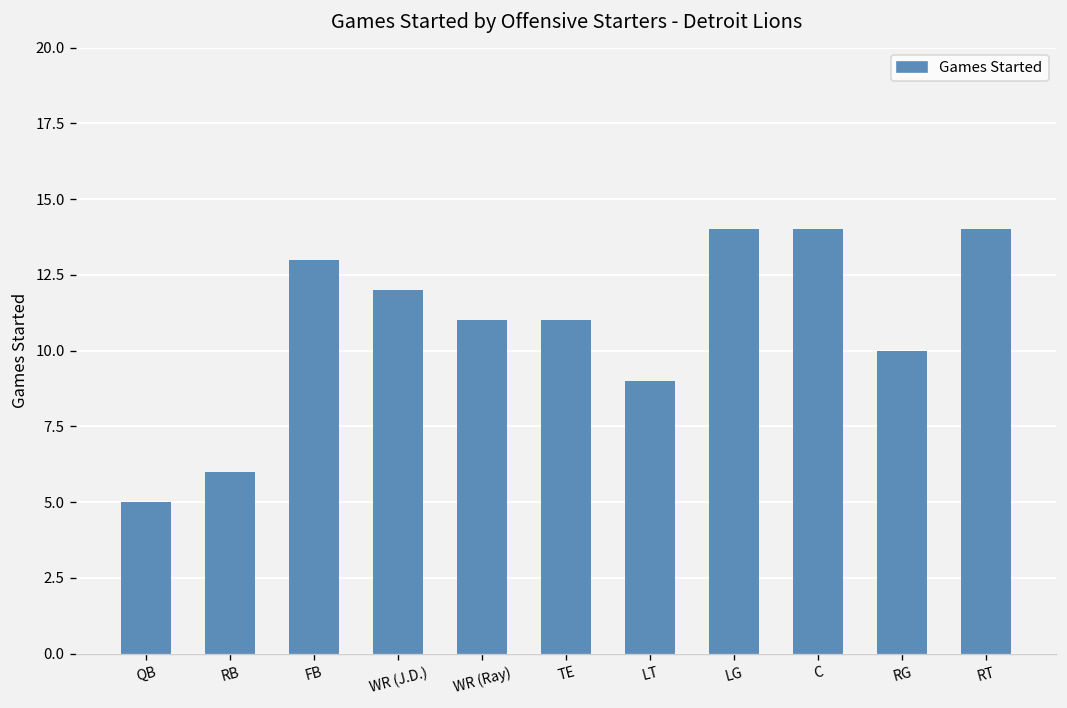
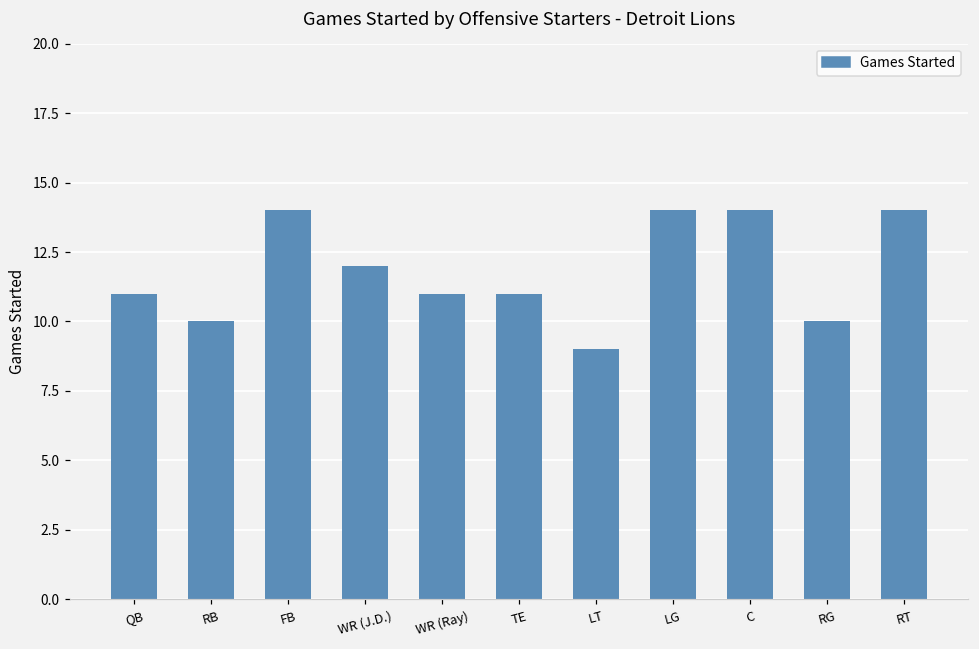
  {
-   "QB": 5,
-   "RB": 6,
-   "FB": 13,
+   "QB": 11,
+   "RB": 10,
+   "FB": 14,
    "WR (J.D.)": 12,
    "WR (Ray)": 11,
    "TE": 11,
    "LT": 9,
    "LG": 14,
    "C": 14,
    "RG": 10,
    "RT": 14
  }
